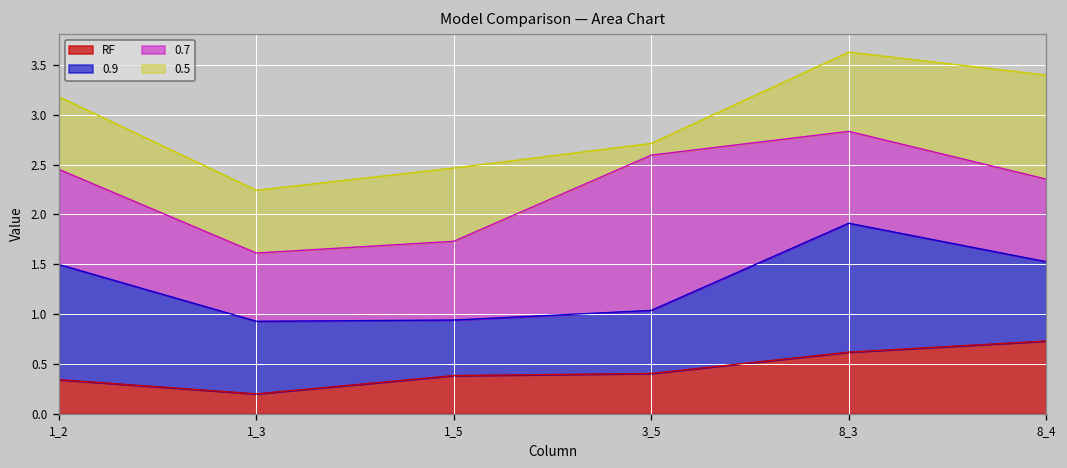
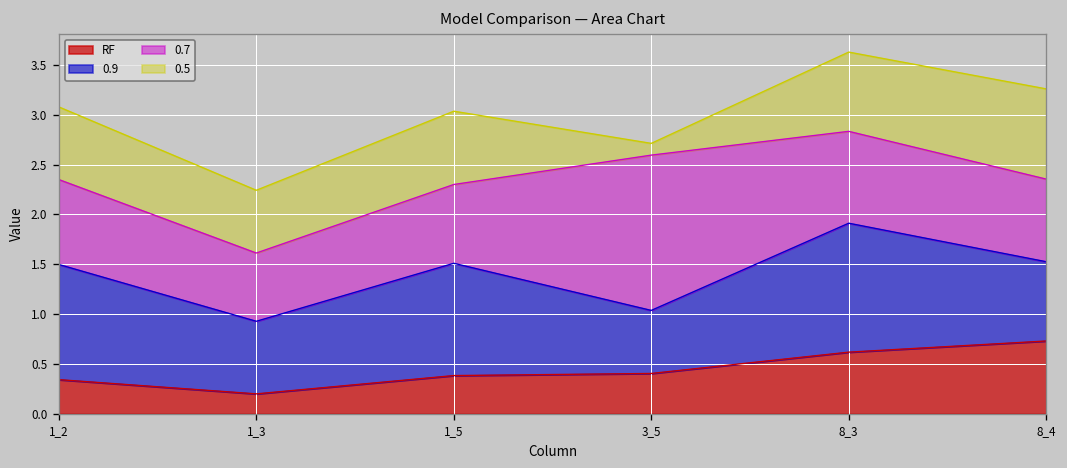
  {
    "RF": {
      "1_2": 0.3,
      "1_3": 0.2,
      "1_5": 0.4,
      "3_5": 0.4,
      "8_3": 0.6,
      "8_4": 0.7
    },
    "0.9": {
      "1_2": 1.2,
      "1_3": 0.7,
-     "1_5": 0.6,
+     "1_5": 1.1,
      "3_5": 0.6,
      "8_3": 1.3,
      "8_4": 0.8
    },
    "0.7": {
-     "1_2": 1.0,
+     "1_2": 0.9,
      "1_3": 0.7,
      "1_5": 0.8,
      "3_5": 1.6,
      "8_3": 0.9,
      "8_4": 0.8
    },
    "0.5": {
      "1_2": 0.7,
      "1_3": 0.6,
      "1_5": 0.7,
      "3_5": 0.1,
      "8_3": 0.8,
-     "8_4": 1.0
+     "8_4": 0.9
    }
  }
